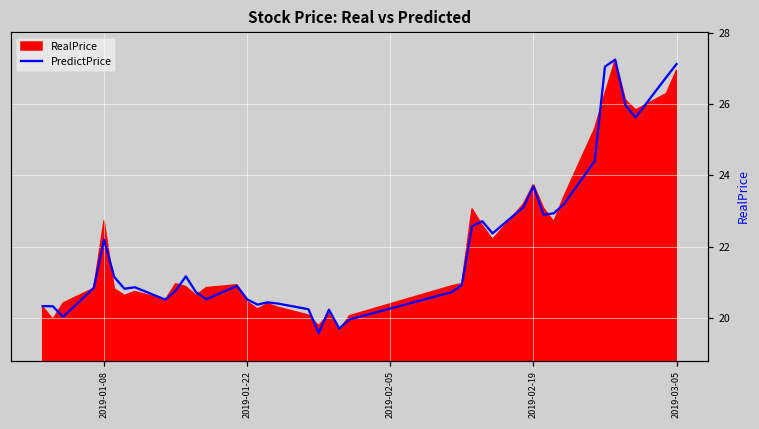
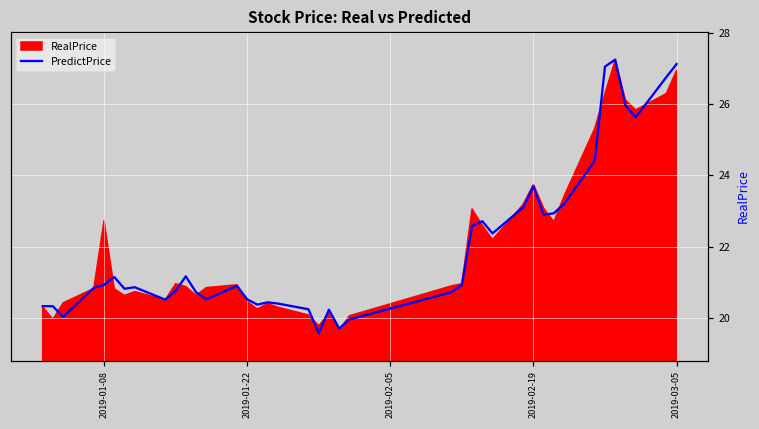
  {
    "PredictPrice": {
-     "2019-01-08": 22.2,
+     "2019-01-08": 20.9,
      "2019-03-05": 27.1
    },
    "RealPrice": {
      "2019-01-08": 22.7,
      "2019-03-05": 27.0
    }
  }
